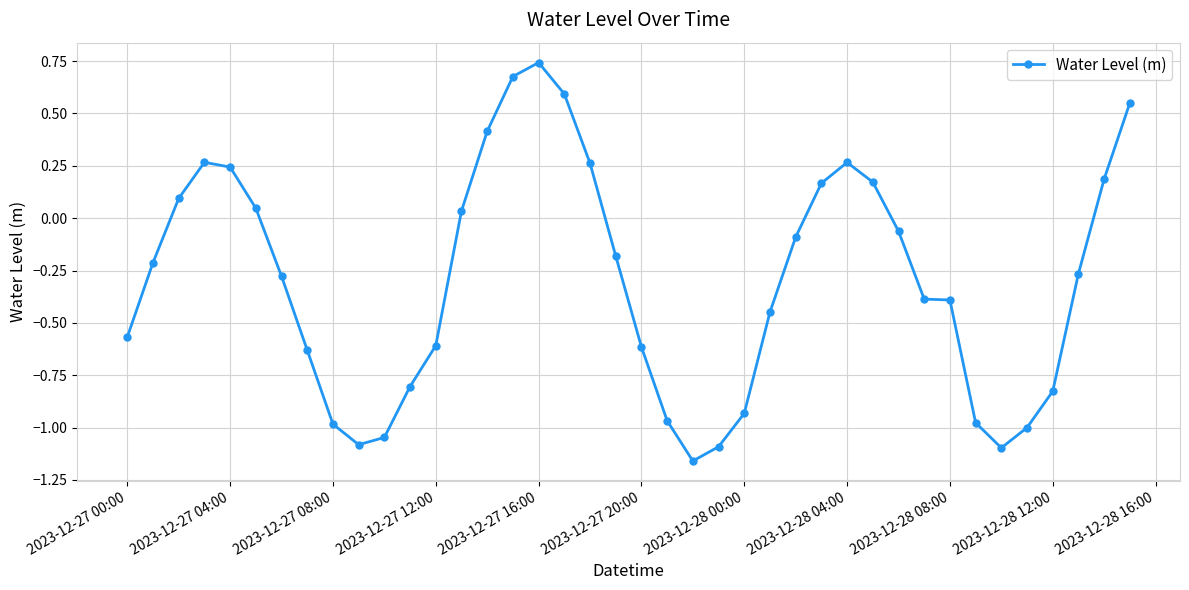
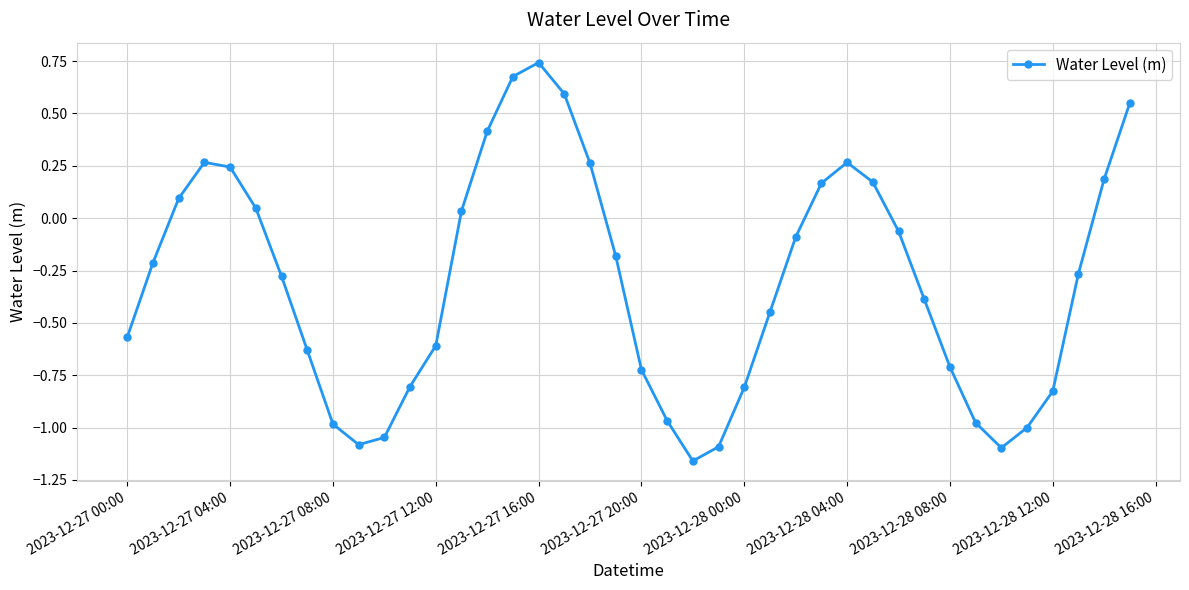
  {
    "2023-12-27 00:00": -0.57,
    "2023-12-27 04:00": 0.24,
    "2023-12-27 08:00": -0.98,
    "2023-12-27 12:00": -0.61,
    "2023-12-27 16:00": 0.74,
-   "2023-12-27 20:00": -0.61,
-   "2023-12-28 00:00": -0.93,
+   "2023-12-27 20:00": -0.72,
+   "2023-12-28 00:00": -0.81,
    "2023-12-28 04:00": 0.27,
-   "2023-12-28 08:00": -0.39,
+   "2023-12-28 08:00": -0.71,
    "2023-12-28 12:00": -0.83
  }
